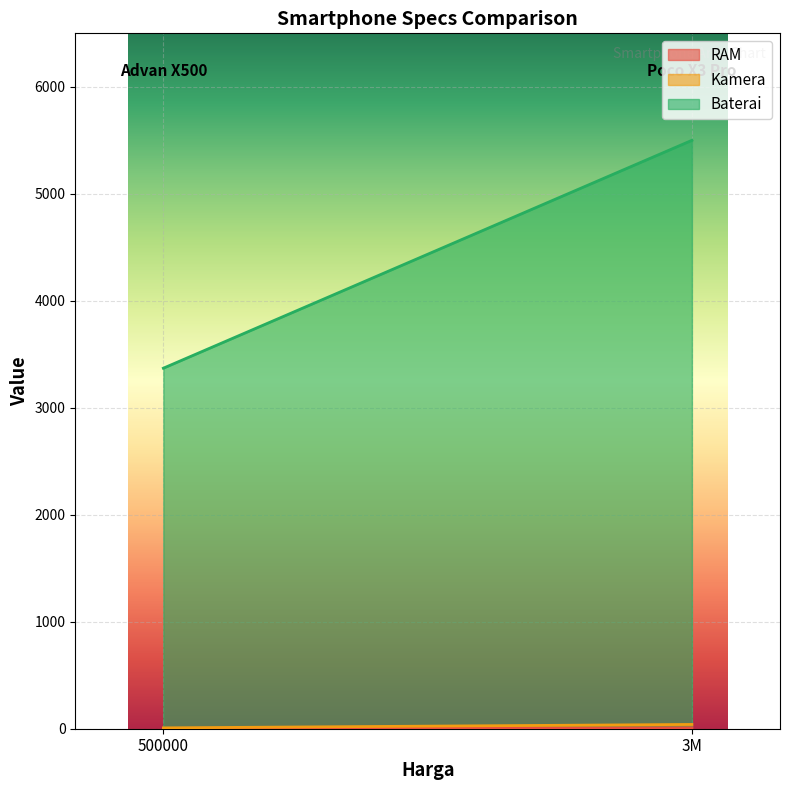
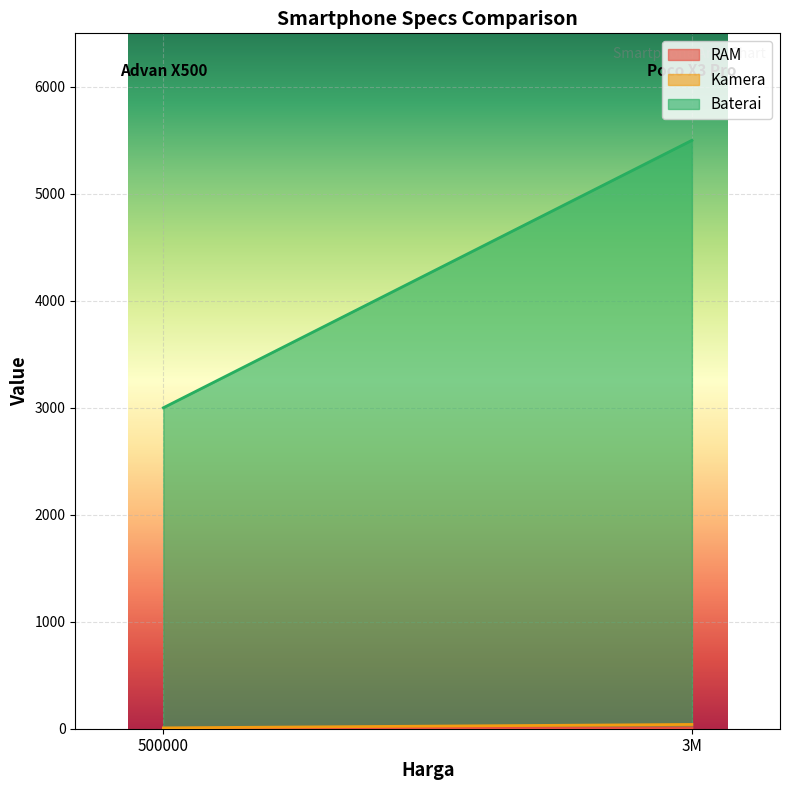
  {
    "RAM": {
      "3M": 10
    },
    "Kamera": {
      "3M": 40
    },
    "Baterai": {
-     "500000": 3370,
+     "500000": 3000,
      "3M": 5500
    }
  }
